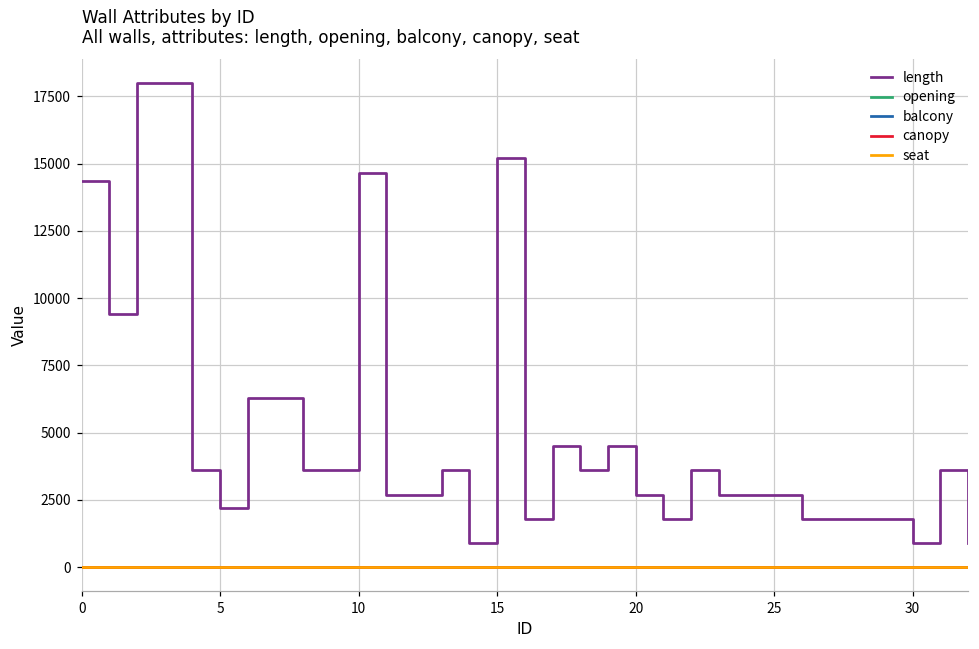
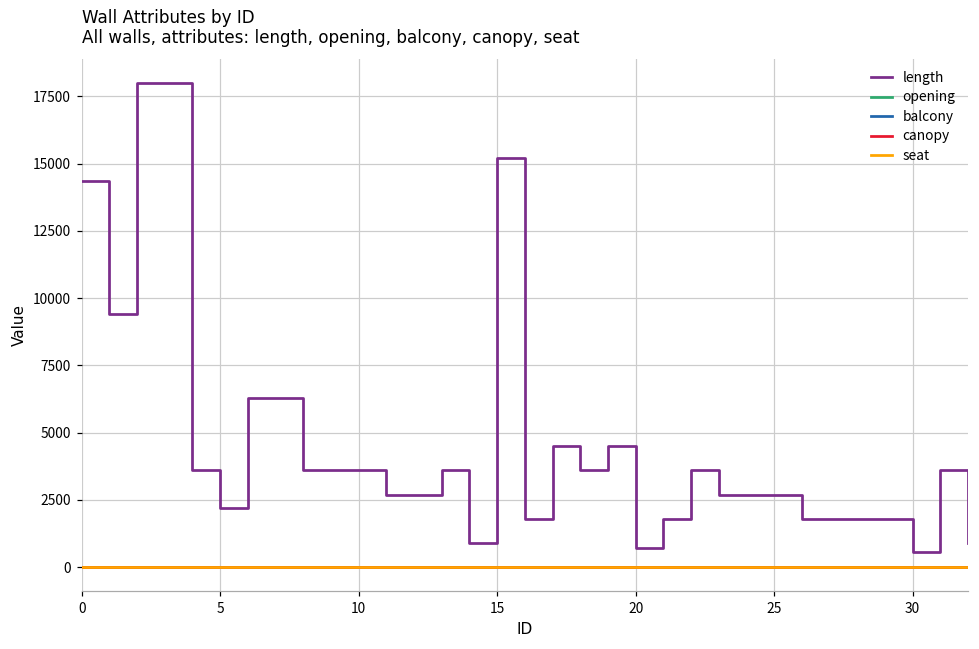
  {
    "length": {
      "0": 14300,
      "5": 2200,
-     "10": 14700,
+     "10": 3600,
      "15": 15200,
-     "20": 2700,
+     "20": 700,
      "25": 2700,
-     "30": 900
+     "30": 600
    },
    "seat": {
      "0": 0,
      "5": 0,
      "10": 0,
      "15": 0,
      "20": 0,
      "25": 0,
      "30": 0
    }
  }
